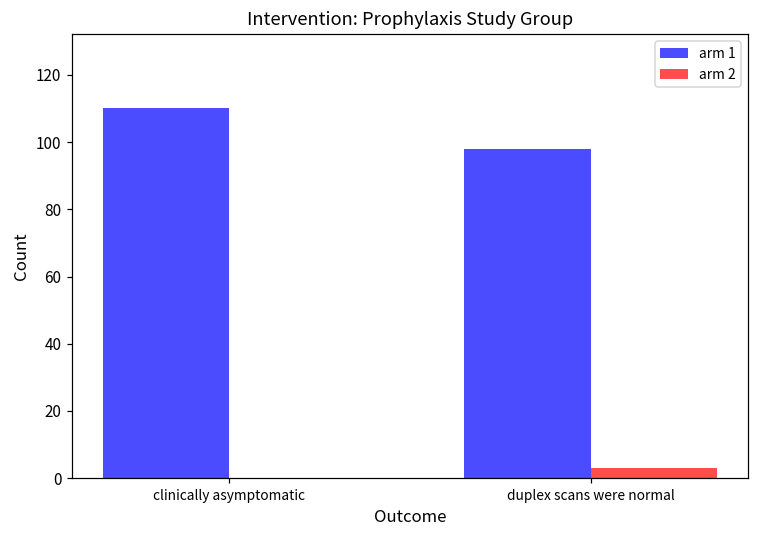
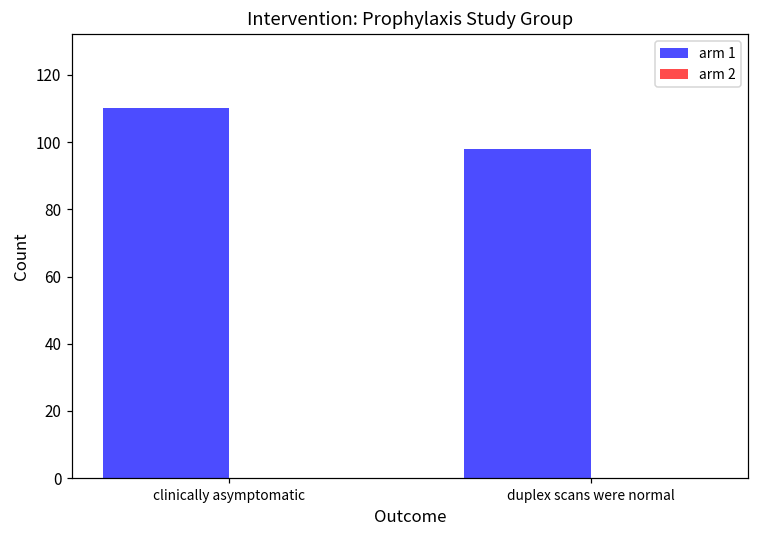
  {
    "arm 1": {
      "clinically asymptomatic": 110,
      "duplex scans were normal": 98
    },
    "arm 2": {
      "clinically asymptomatic": 0,
-     "duplex scans were normal": 3
+     "duplex scans were normal": 0
    }
  }
